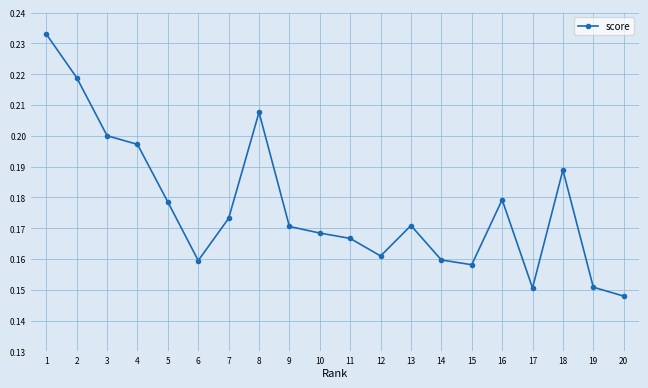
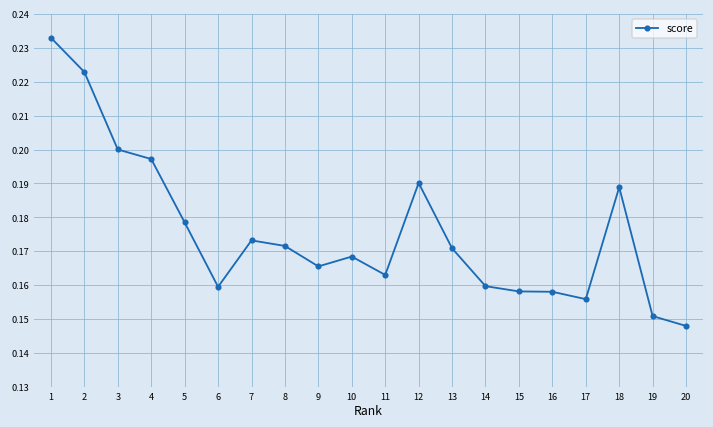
  {
    "1": 0.233,
-   "2": 0.219,
+   "2": 0.223,
    "3": 0.200,
    "4": 0.197,
    "5": 0.178,
    "6": 0.159,
    "7": 0.173,
-   "8": 0.208,
-   "9": 0.171,
+   "8": 0.172,
+   "9": 0.166,
    "10": 0.168,
-   "11": 0.167,
-   "12": 0.161,
+   "11": 0.163,
+   "12": 0.190,
    "13": 0.171,
    "14": 0.160,
    "15": 0.158,
-   "16": 0.179,
-   "17": 0.151,
+   "16": 0.158,
+   "17": 0.156,
    "18": 0.189,
    "19": 0.151,
    "20": 0.148
  }
